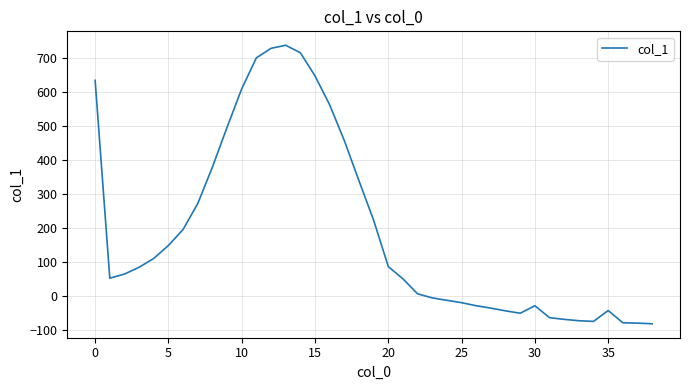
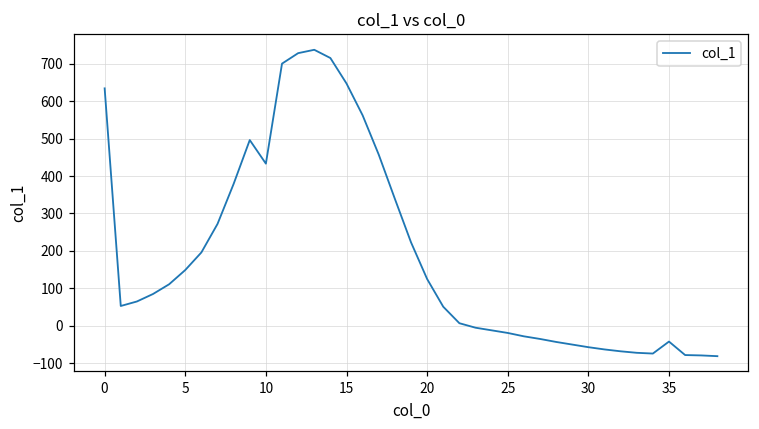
  {
    "0": 630,
    "5": 150,
-   "10": 610,
+   "10": 430,
    "15": 650,
-   "20": 90,
+   "20": 130,
    "25": -20,
-   "30": -30,
+   "30": -60,
    "35": -40
  }
